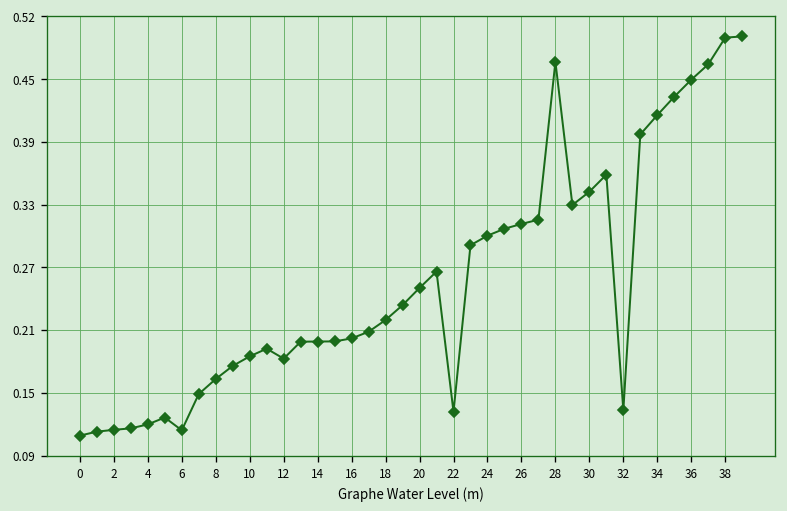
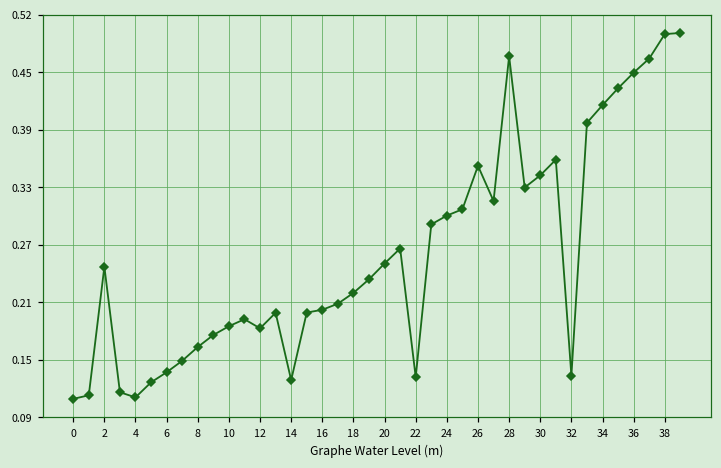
  {
    "0": 0.11,
-   "2": 0.11,
-   "4": 0.12,
-   "6": 0.11,
+   "2": 0.25,
+   "4": 0.11,
+   "6": 0.13,
    "8": 0.16,
    "10": 0.18,
    "12": 0.18,
-   "14": 0.20,
+   "14": 0.13,
    "16": 0.20,
    "18": 0.22,
    "20": 0.25,
    "22": 0.13,
    "24": 0.30,
-   "26": 0.31,
+   "26": 0.35,
    "28": 0.47,
    "30": 0.34,
    "32": 0.13,
    "34": 0.42,
    "36": 0.45,
    "38": 0.50
  }
